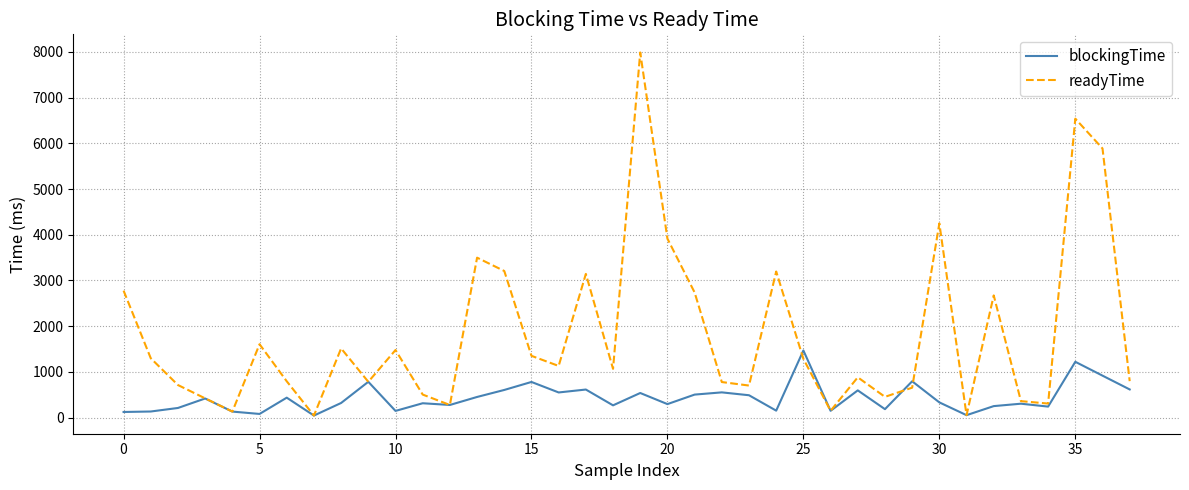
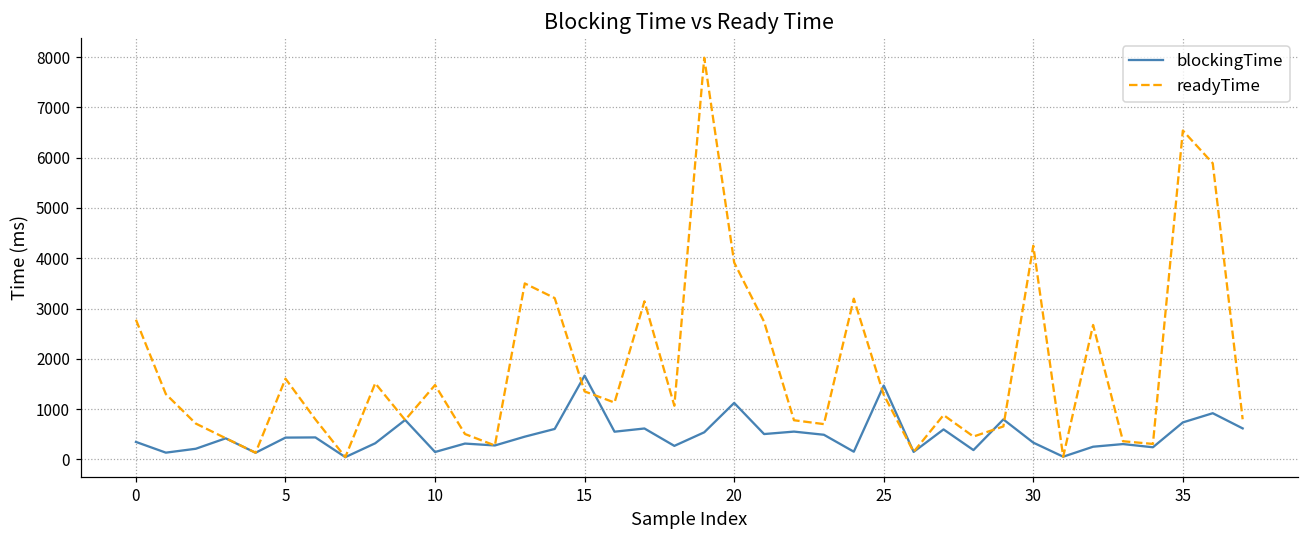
  {
    "blockingTime": {
-     "0": 100,
-     "5": 100,
+     "0": 300,
+     "5": 400,
      "10": 100,
-     "15": 800,
-     "20": 300,
+     "15": 1700,
+     "20": 1100,
      "25": 1500,
      "30": 300,
-     "35": 1200
+     "35": 700
    },
    "readyTime": {
      "0": 2800,
      "5": 1600,
      "10": 1500,
      "15": 1400,
      "20": 3900,
      "25": 1300,
      "30": 4200,
      "35": 6500
    }
  }
